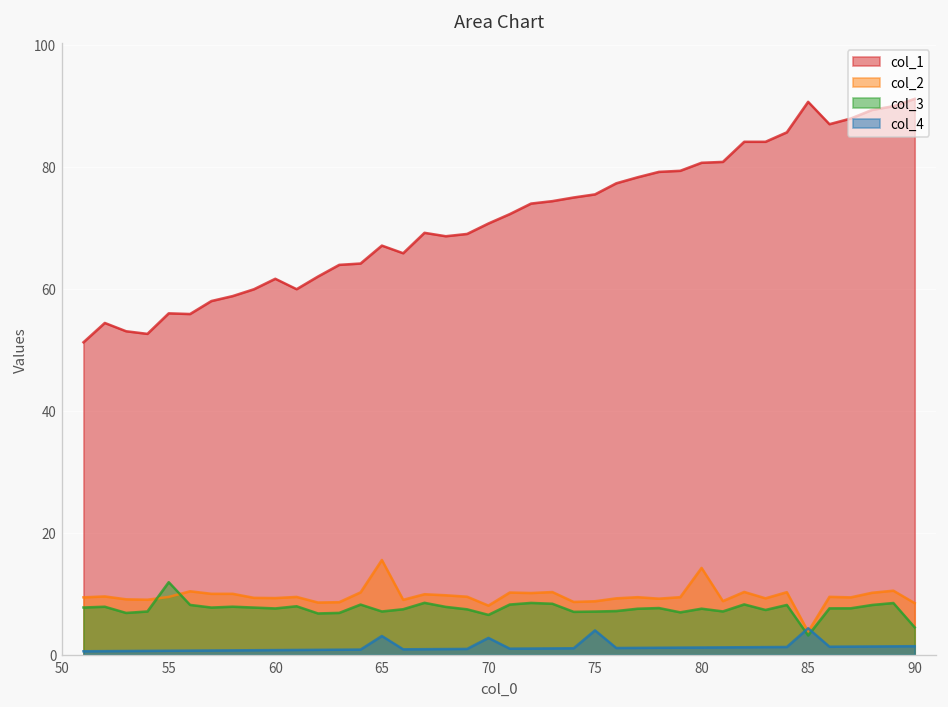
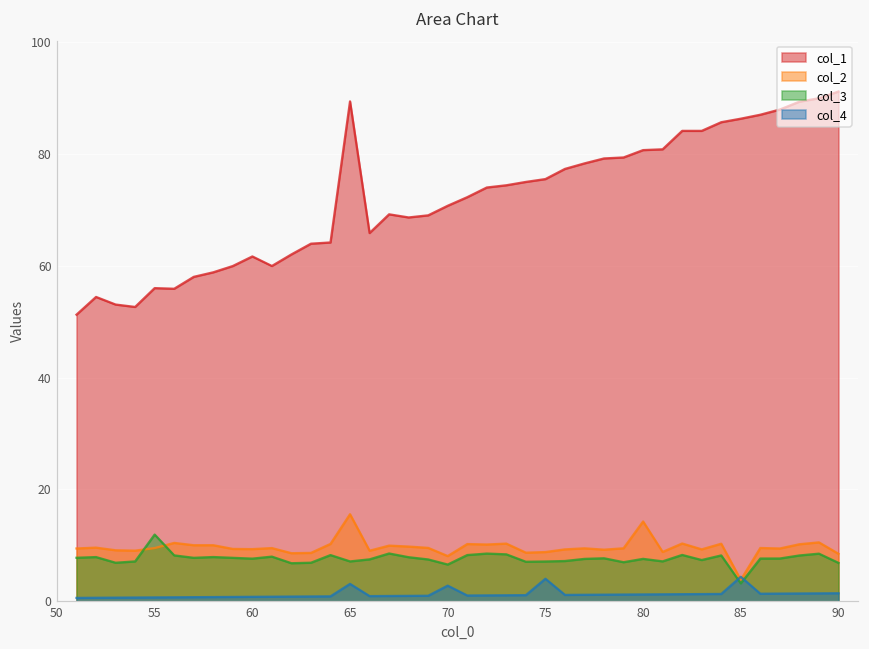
  {
    "col_1": {
      "55": 56,
      "60": 62,
-     "65": 67,
+     "65": 89,
      "70": 71,
      "75": 75,
      "80": 81,
-     "85": 91
+     "85": 86
    },
    "col_2": {
      "55": 10,
      "60": 9,
      "65": 16,
      "70": 8,
      "75": 9,
      "80": 14,
      "85": 4,
      "90": 8
    },
    "col_3": {
      "55": 12,
      "60": 8,
      "65": 7,
      "70": 7,
      "75": 7,
      "80": 8,
      "85": 3,
-     "90": 5
+     "90": 7
    },
    "col_4": {
      "55": 1,
      "60": 1,
      "65": 3,
      "70": 3,
      "75": 4,
      "80": 1,
      "85": 4,
      "90": 1
    }
  }
